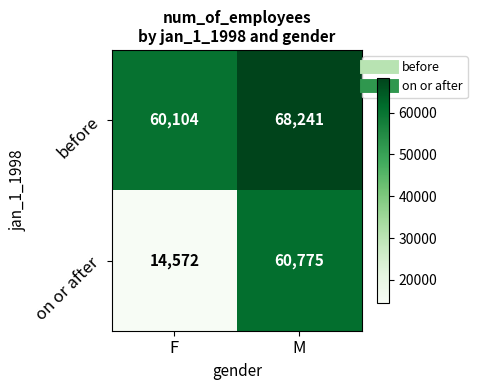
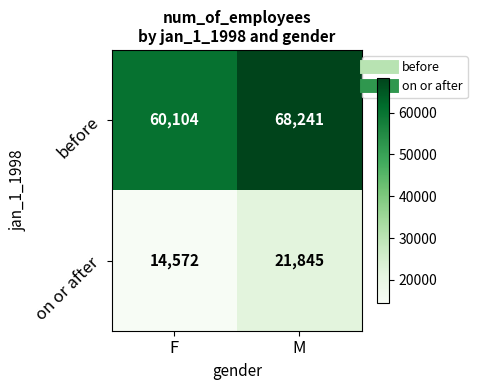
  {
    "before": {
      "F": "60,104",
      "M": "68,241"
    },
    "on or after": {
      "F": "14,572",
-     "M": "60,775"
+     "M": "21,845"
    }
  }
